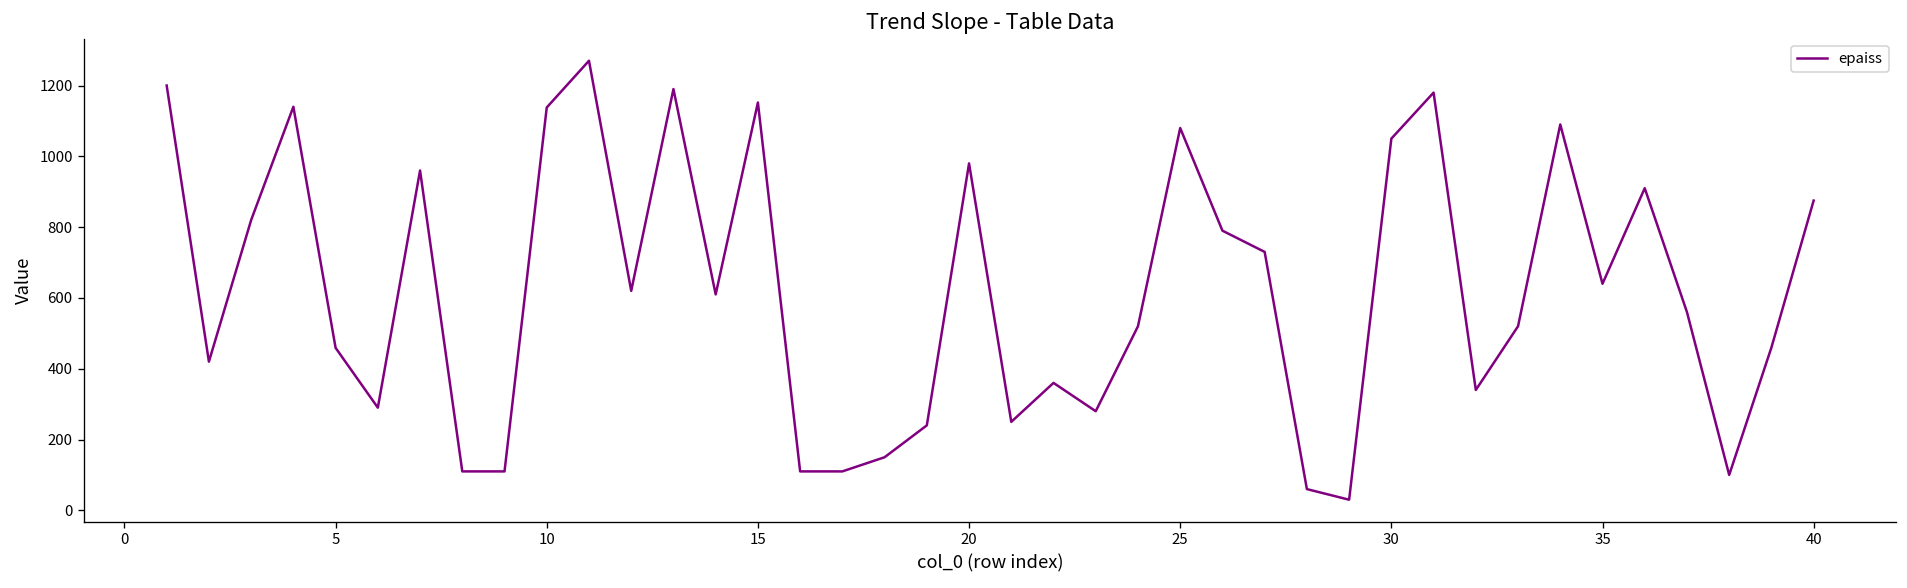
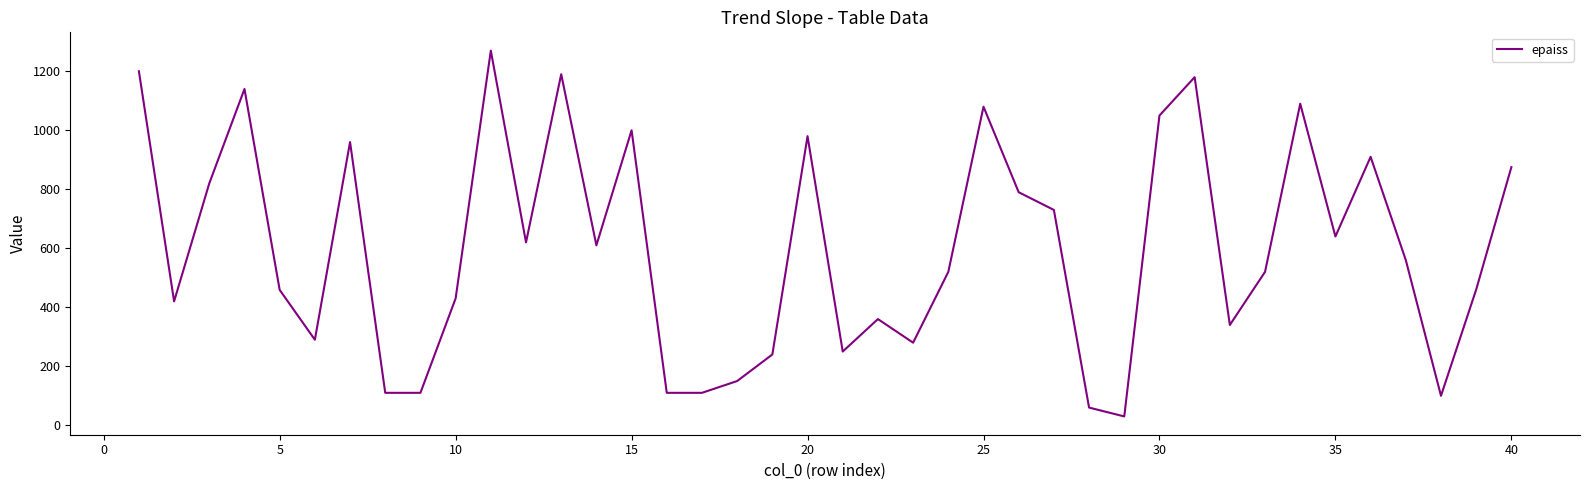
  {
    "5": 460,
-   "10": 1140,
-   "15": 1150,
+   "10": 430,
+   "15": 1000,
    "20": 980,
    "25": 1080,
    "30": 1050,
    "35": 640,
    "40": 880
  }
